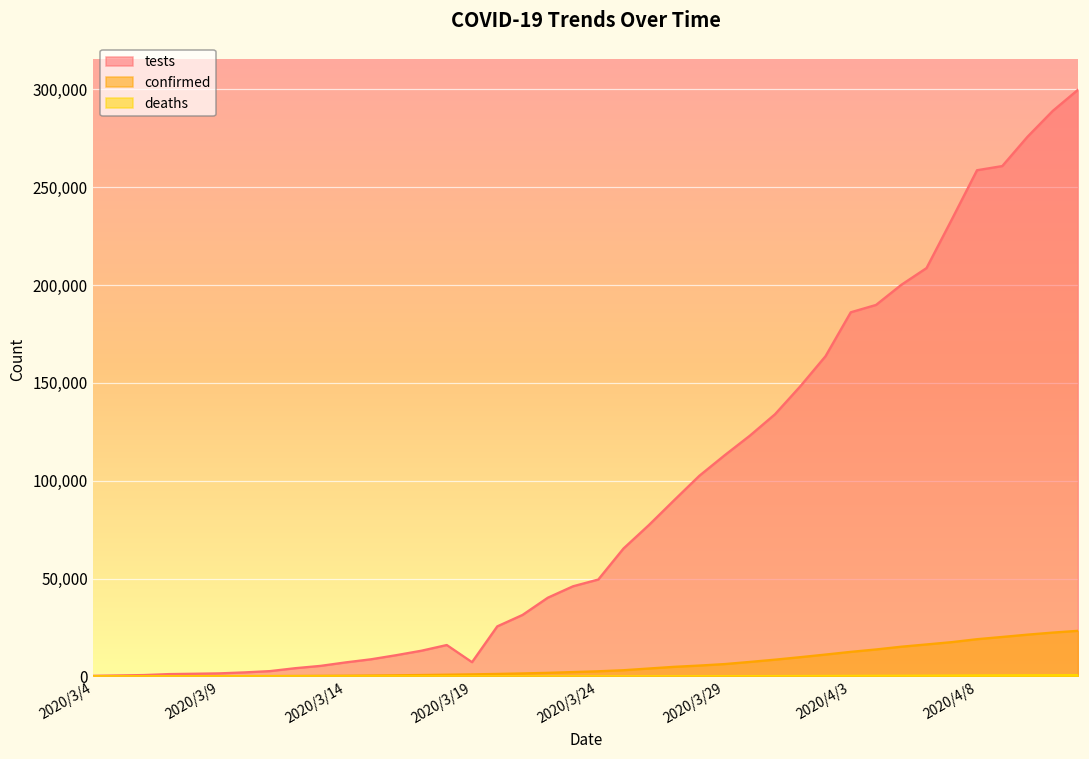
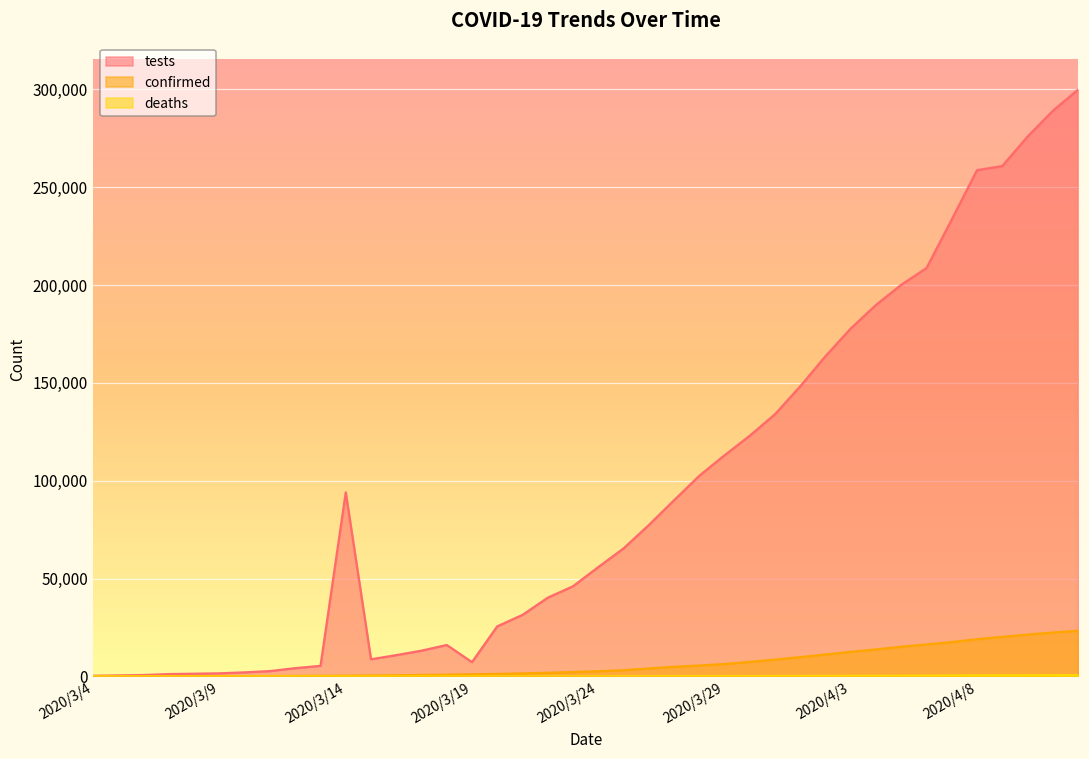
  {
    "tests": {
-     "2020/3/14": "7,000",
+     "2020/3/14": "94,000",
      "2020/3/19": "7,000",
-     "2020/3/24": "50,000",
+     "2020/3/24": "56,000",
      "2020/3/29": "113,000",
-     "2020/4/3": "186,000",
+     "2020/4/3": "178,000",
      "2020/4/8": "259,000"
    }
  }
